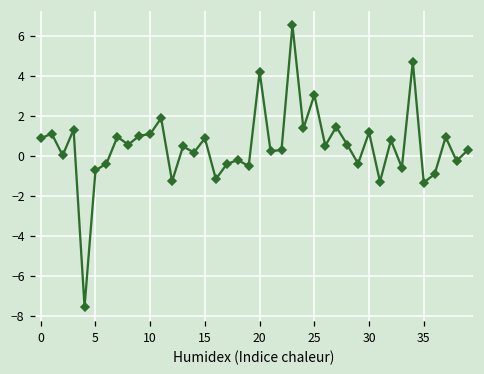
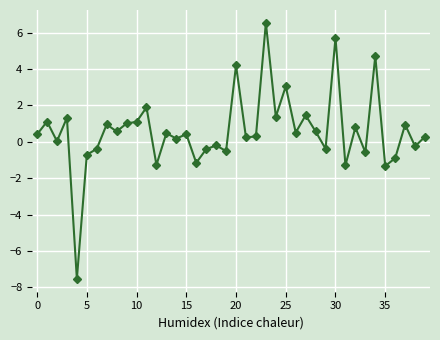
  {
-   "0": 0.9,
+   "0": 0.4,
    "5": -0.7,
    "10": 1.1,
-   "15": 0.9,
+   "15": 0.4,
    "20": 4.2,
    "25": 3.0,
-   "30": 1.2,
+   "30": 5.7,
    "35": -1.3
  }
